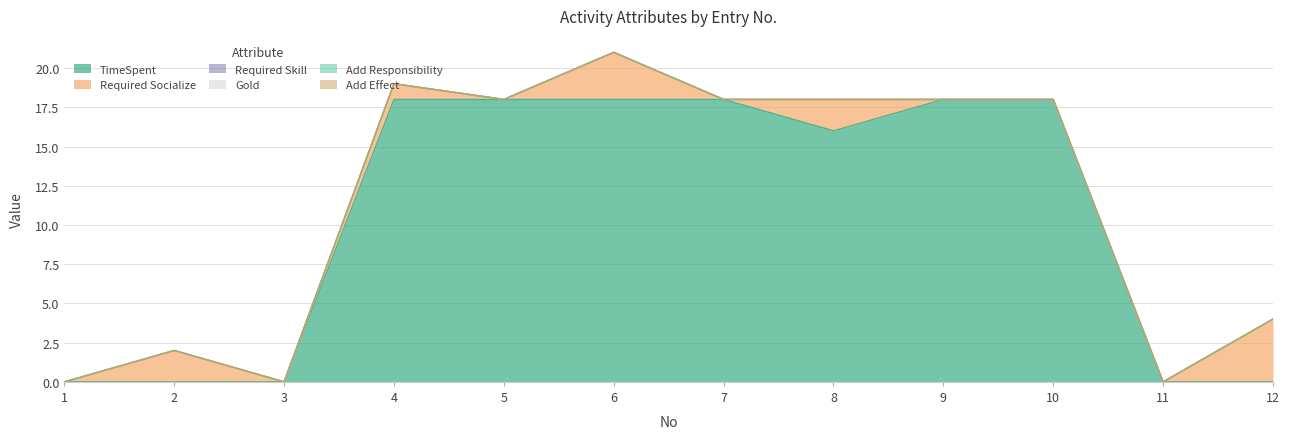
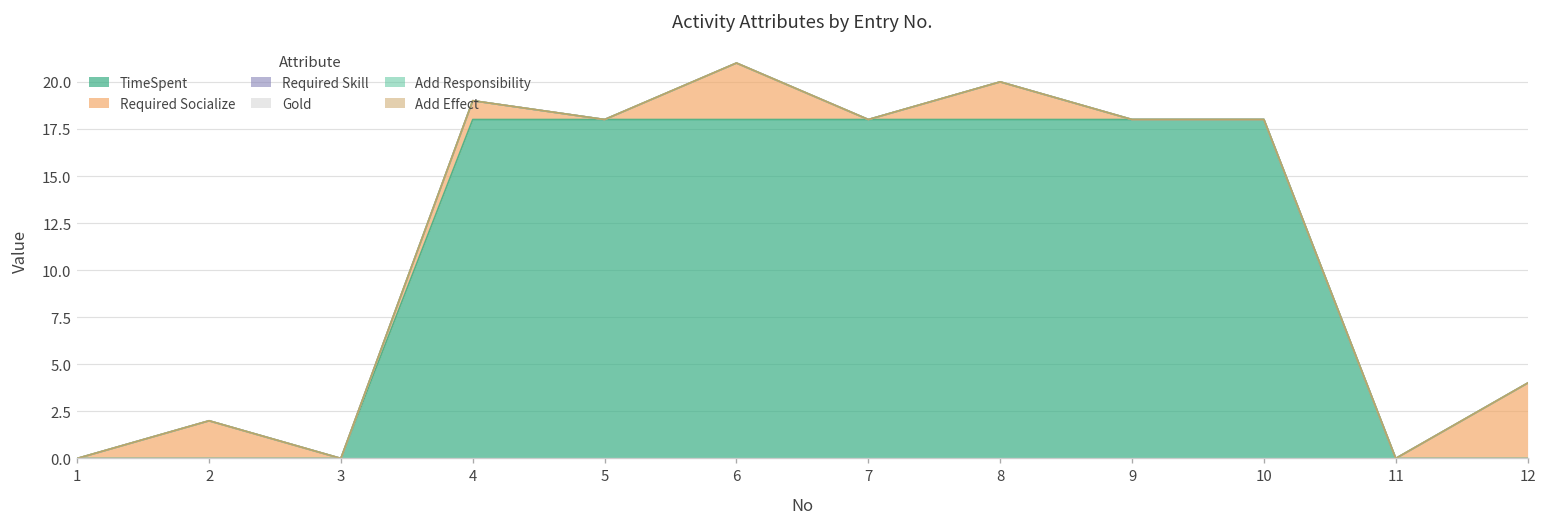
  {
    "TimeSpent": {
      "2": 0,
      "4": 18,
      "6": 18,
-     "8": 16,
+     "8": 18,
      "12": 0
    }
  }
